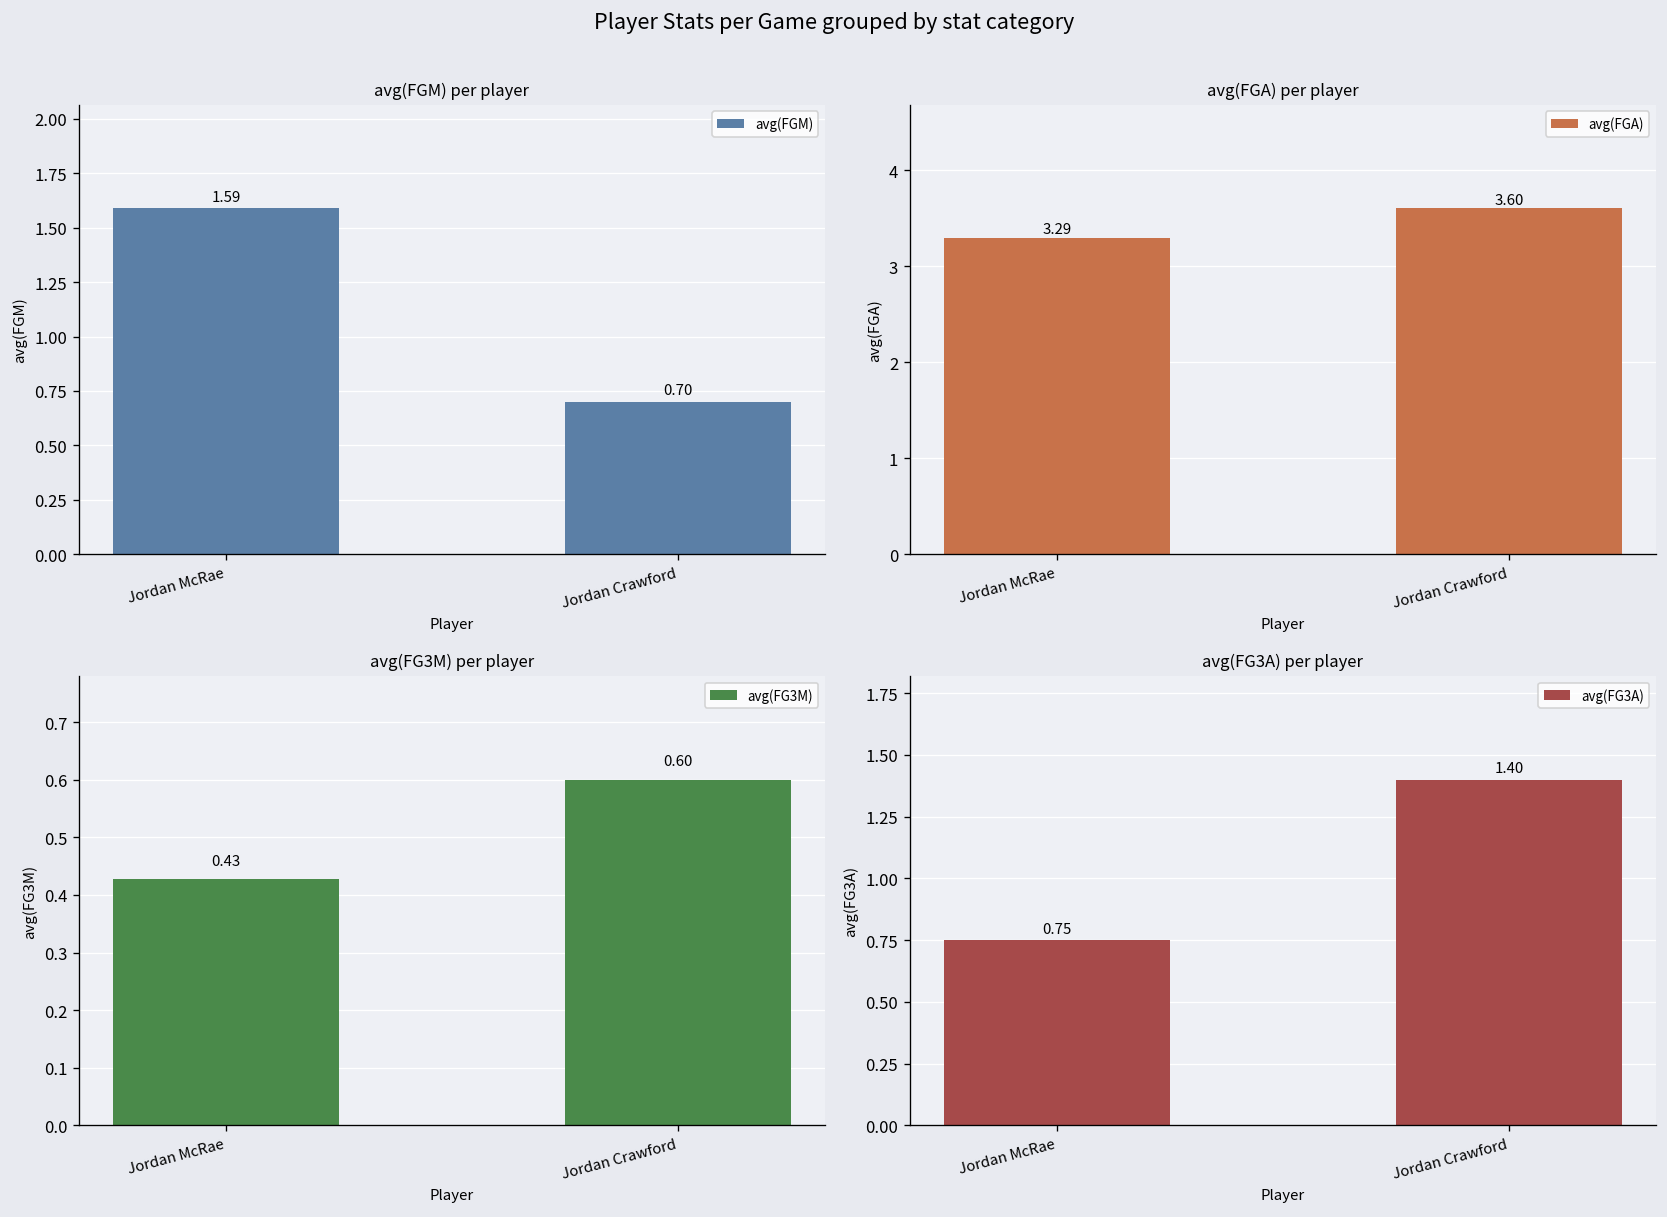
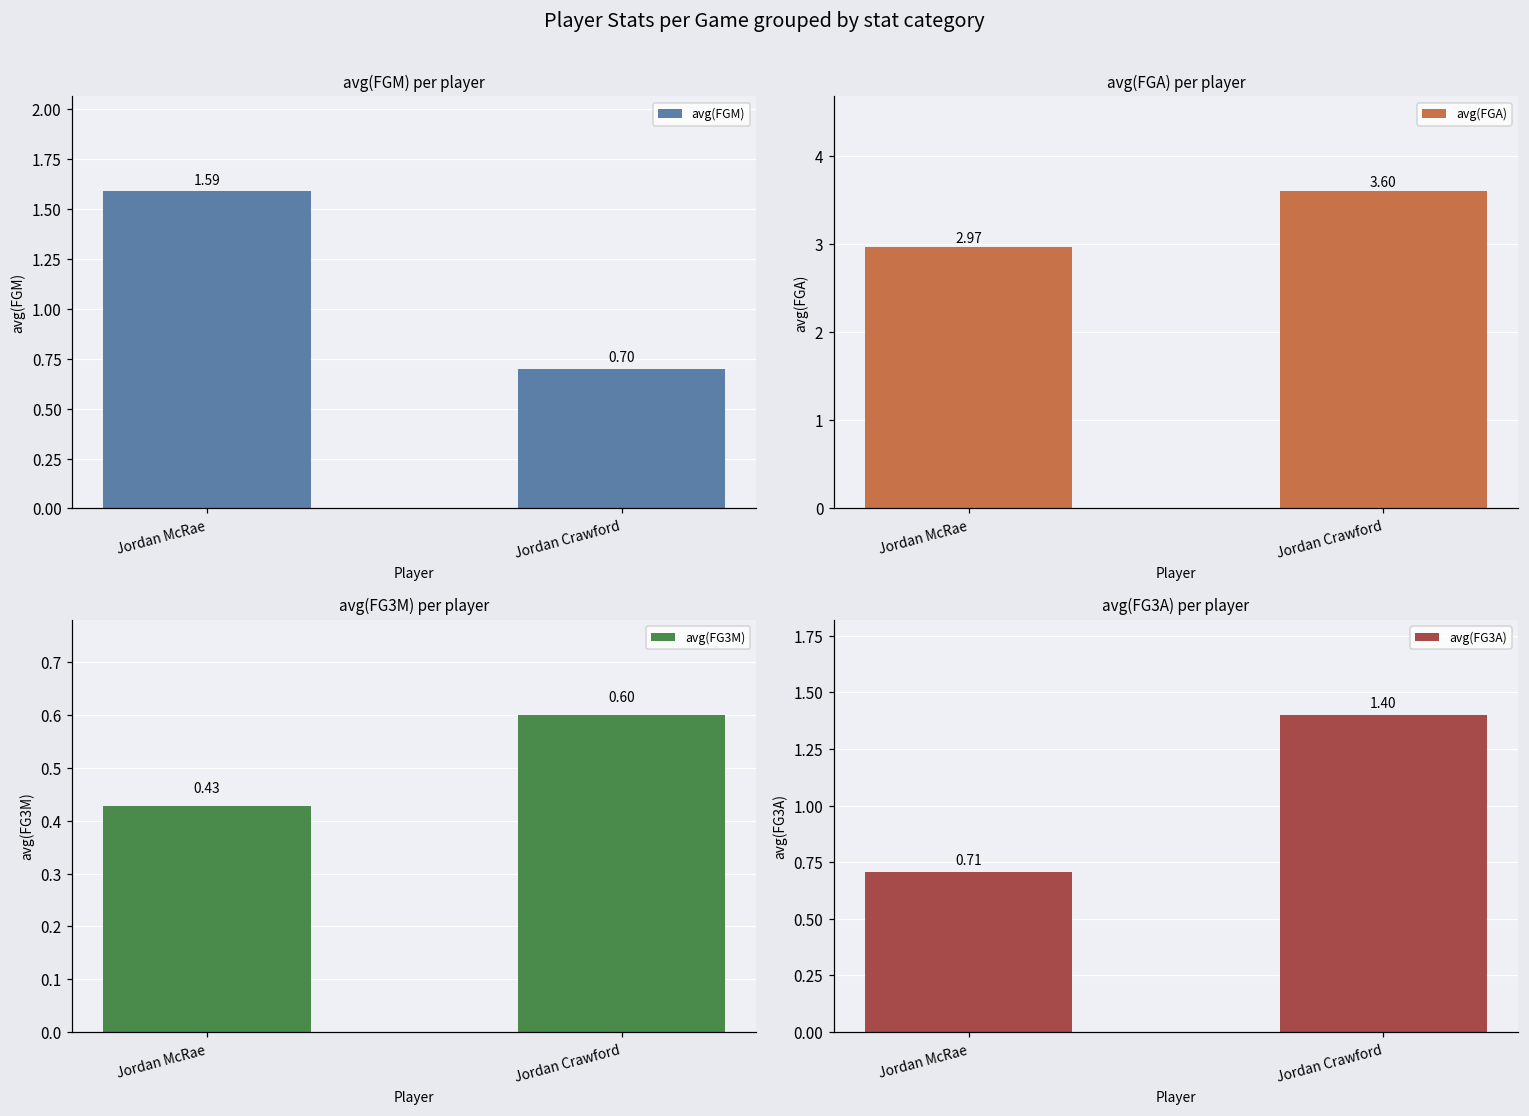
  {
    "avg(FGM) per player": {
      "Jordan McRae": 1.59,
      "Jordan Crawford": 0.70
    },
    "avg(FGA) per player": {
-     "Jordan McRae": 3.29,
+     "Jordan McRae": 2.97,
      "Jordan Crawford": 3.60
    },
    "avg(FG3M) per player": {
      "Jordan McRae": 0.43,
      "Jordan Crawford": 0.60
    },
    "avg(FG3A) per player": {
-     "Jordan McRae": 0.75,
+     "Jordan McRae": 0.71,
      "Jordan Crawford": 1.40
    }
  }
